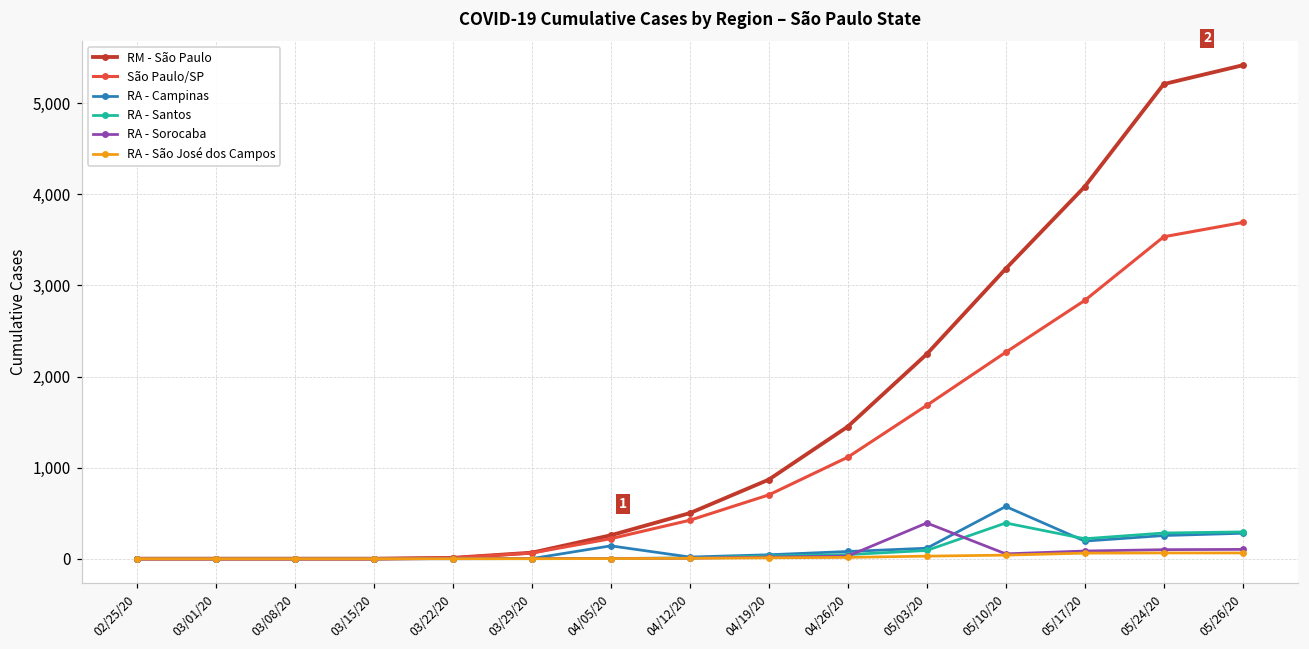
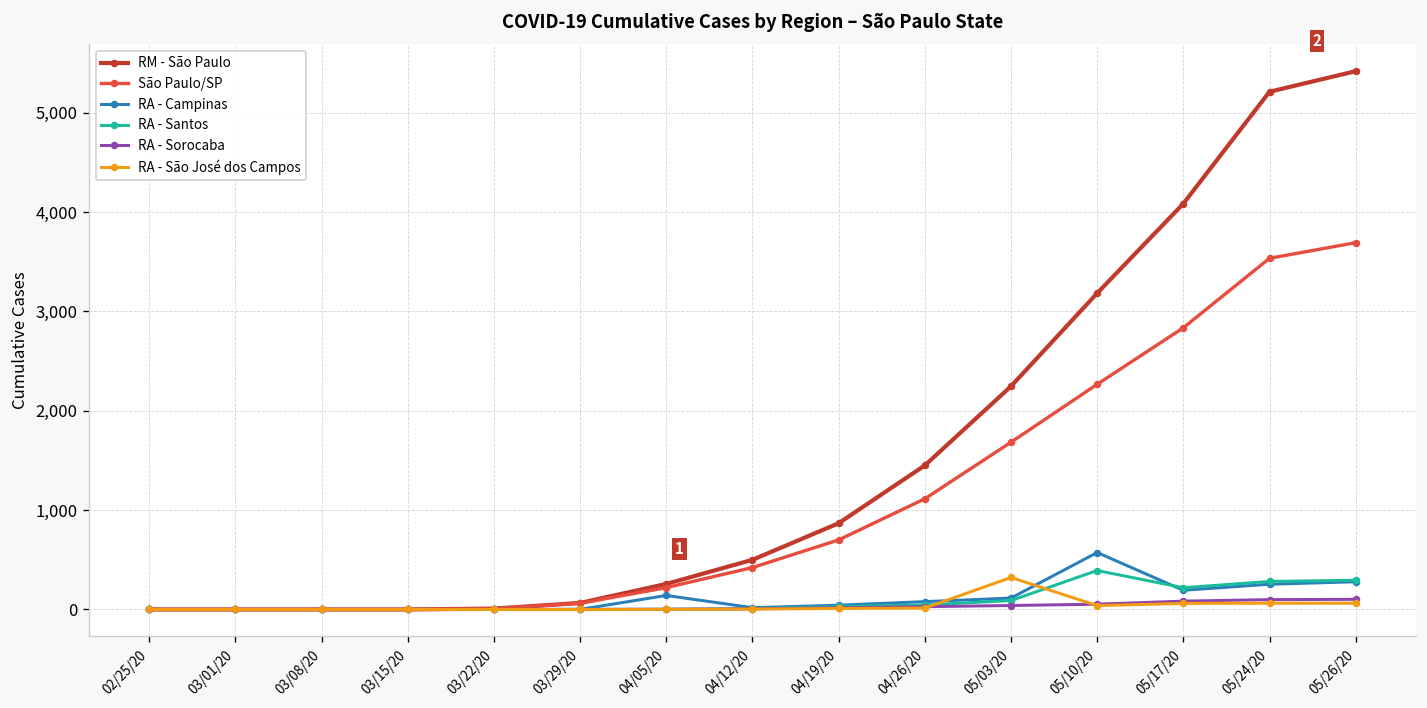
  {
    "RA - Campinas": {
      "04/05/20": 100,
      "04/26/20": 100,
      "05/10/20": 600
    },
    "RA - Santos": {
      "05/10/20": 400
    },
    "RA - Sorocaba": {
-     "05/03/20": 400,
+     "05/03/20": 0,
      "05/24/20": 100,
      "05/26/20": 100
    },
    "RA - São José dos Campos": {
-     "05/03/20": 0,
+     "05/03/20": 300,
      "05/24/20": 100,
      "05/26/20": 100
    }
  }
